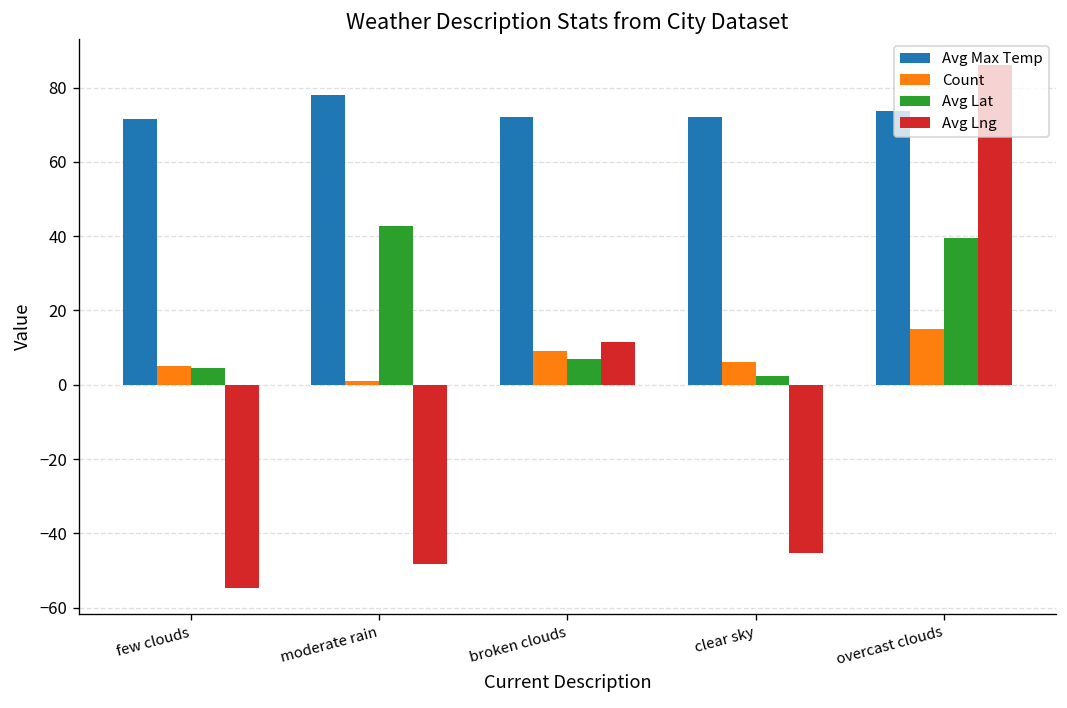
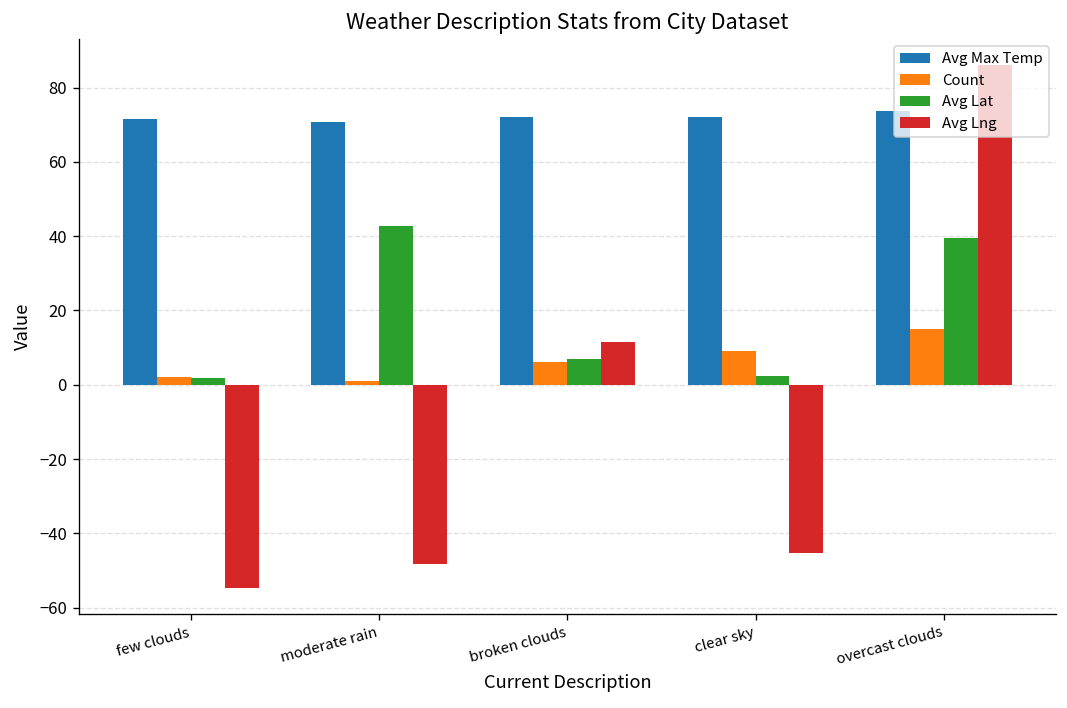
  {
    "Avg Max Temp": {
      "few clouds": 72,
-     "moderate rain": 78,
+     "moderate rain": 71,
      "broken clouds": 72,
      "clear sky": 72,
      "overcast clouds": 74
    },
    "Count": {
-     "few clouds": 5,
+     "few clouds": 2,
      "moderate rain": 1,
-     "broken clouds": 9,
-     "clear sky": 6,
+     "broken clouds": 6,
+     "clear sky": 9,
      "overcast clouds": 15
    },
    "Avg Lat": {
-     "few clouds": 5,
+     "few clouds": 2,
      "moderate rain": 43,
      "broken clouds": 7,
      "clear sky": 2,
      "overcast clouds": 39
    },
    "Avg Lng": {
      "few clouds": -55,
      "moderate rain": -48,
      "broken clouds": 12,
      "clear sky": -45
    }
  }
